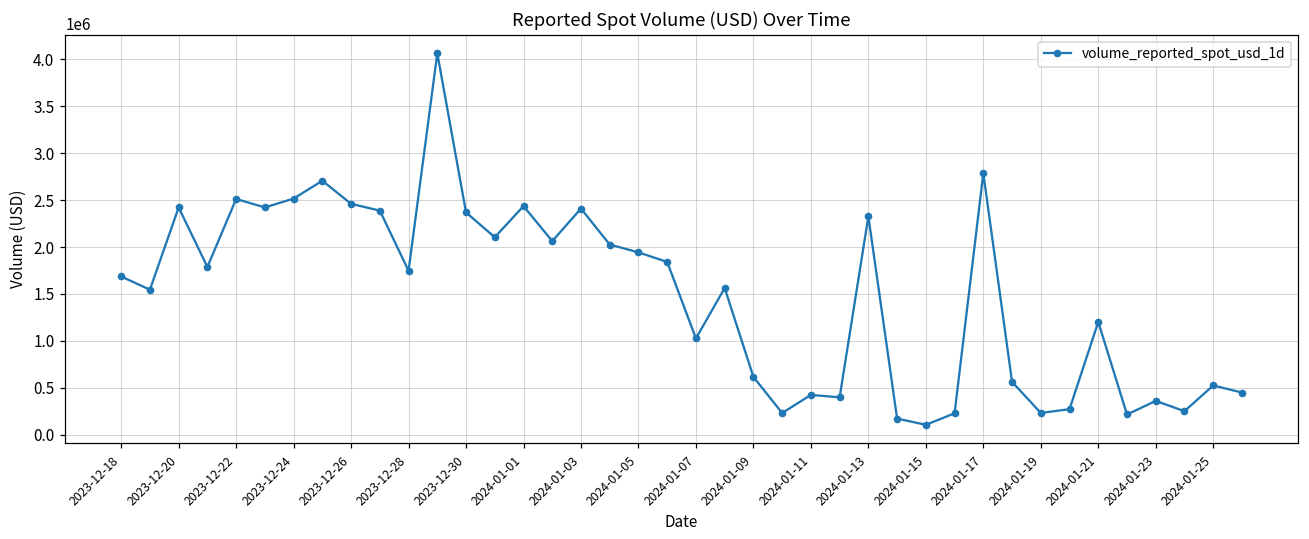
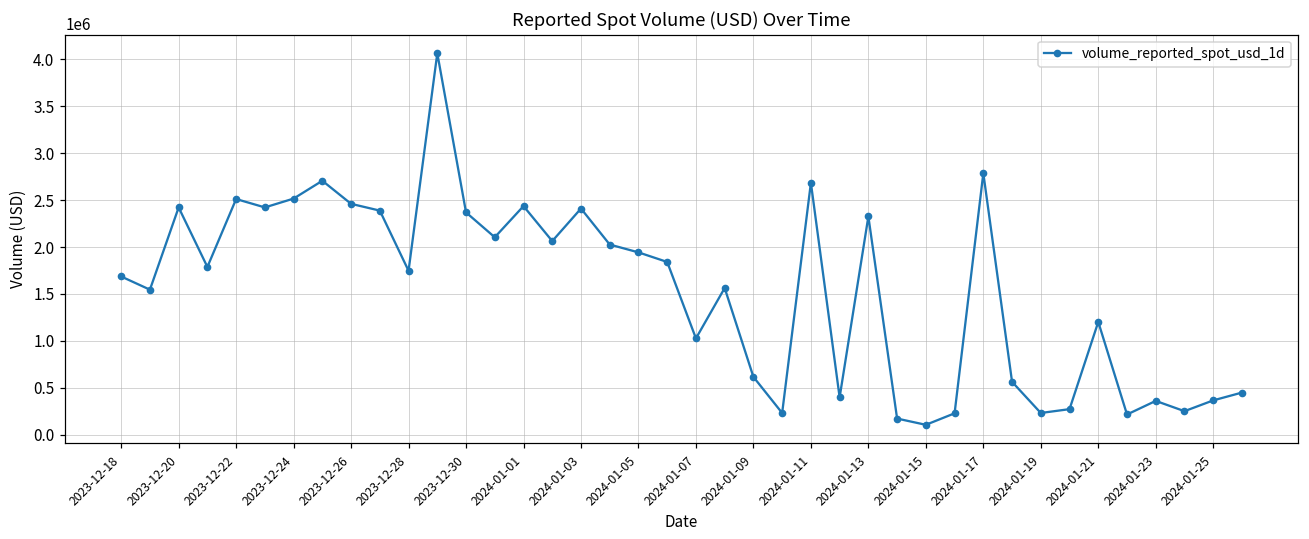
  {
    "2023-12-18": 1700000,
    "2023-12-20": 2400000,
    "2023-12-22": 2500000,
    "2023-12-24": 2500000,
    "2023-12-26": 2500000,
    "2023-12-28": 1700000,
    "2023-12-30": 2400000,
    "2024-01-01": 2400000,
    "2024-01-03": 2400000,
    "2024-01-05": 1900000,
    "2024-01-07": 1000000,
    "2024-01-09": 600000,
-   "2024-01-11": 400000,
+   "2024-01-11": 2700000,
    "2024-01-13": 2300000,
    "2024-01-15": 100000,
    "2024-01-17": 2800000,
    "2024-01-19": 200000,
    "2024-01-21": 1200000,
    "2024-01-23": 400000,
-   "2024-01-25": 500000
+   "2024-01-25": 400000
  }
